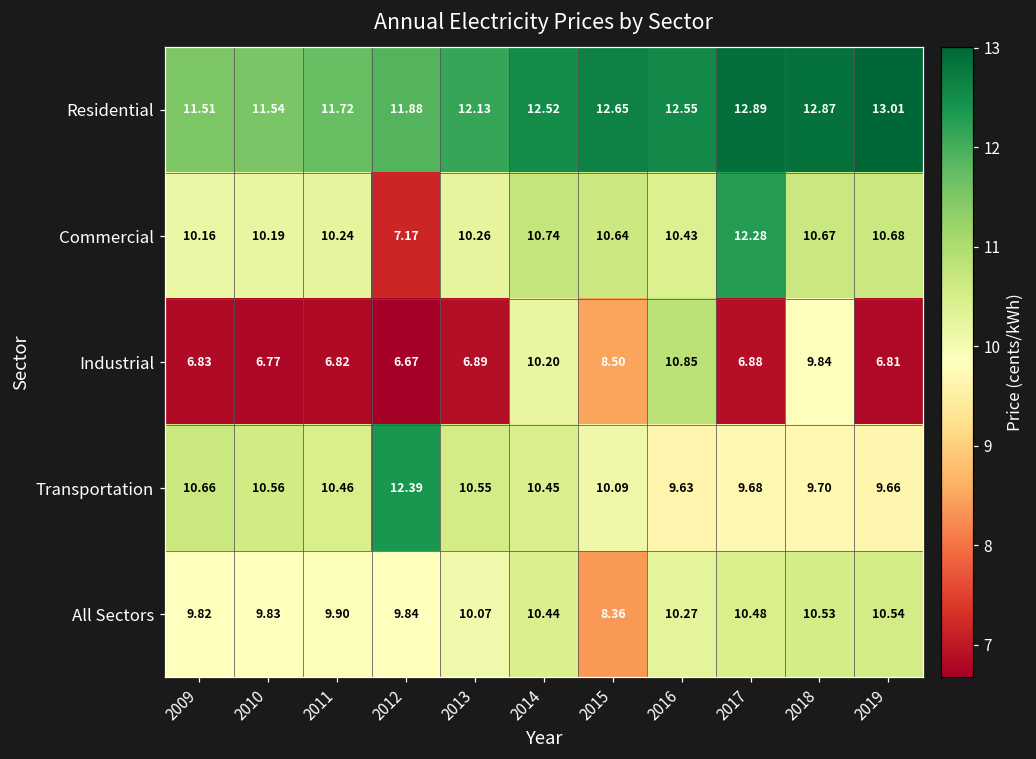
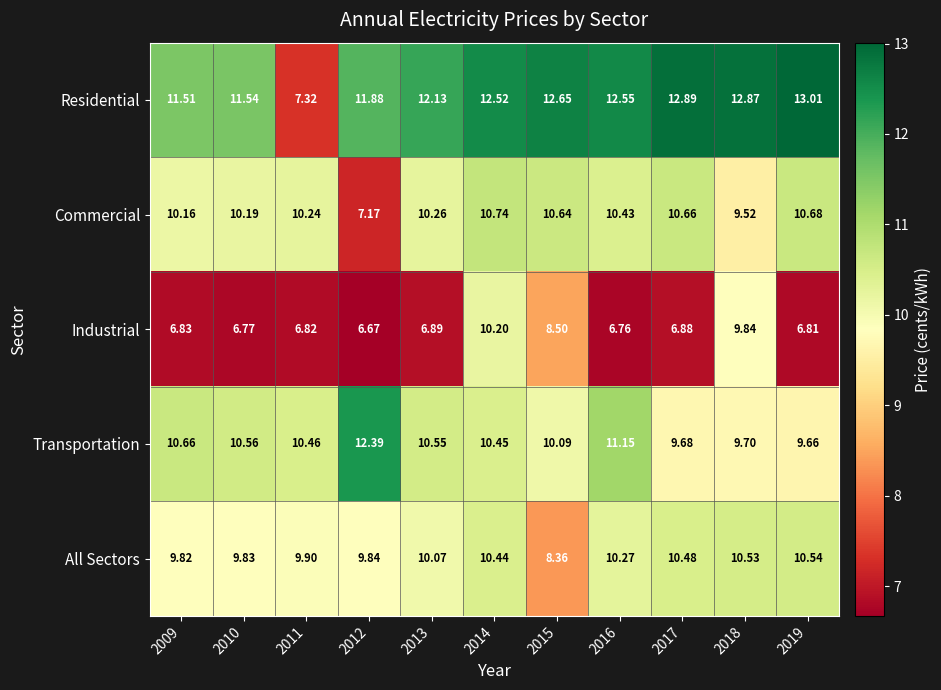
  {
    "Residential": {
      "2009": 11.51,
      "2010": 11.54,
-     "2011": 11.72,
+     "2011": 7.32,
      "2012": 11.88,
      "2013": 12.13,
      "2014": 12.52,
      "2015": 12.65,
      "2016": 12.55,
      "2017": 12.89,
      "2018": 12.87,
      "2019": 13.01
    },
    "Commercial": {
      "2009": 10.16,
      "2010": 10.19,
      "2011": 10.24,
      "2012": 7.17,
      "2013": 10.26,
      "2014": 10.74,
      "2015": 10.64,
      "2016": 10.43,
-     "2017": 12.28,
-     "2018": 10.67,
+     "2017": 10.66,
+     "2018": 9.52,
      "2019": 10.68
    },
    "Industrial": {
      "2009": 6.83,
      "2010": 6.77,
      "2011": 6.82,
      "2012": 6.67,
      "2013": 6.89,
      "2014": 10.20,
      "2015": 8.50,
-     "2016": 10.85,
+     "2016": 6.76,
      "2017": 6.88,
      "2018": 9.84,
      "2019": 6.81
    },
    "Transportation": {
      "2009": 10.66,
      "2010": 10.56,
      "2011": 10.46,
      "2012": 12.39,
      "2013": 10.55,
      "2014": 10.45,
      "2015": 10.09,
-     "2016": 9.63,
+     "2016": 11.15,
      "2017": 9.68,
      "2018": 9.70,
      "2019": 9.66
    },
    "All Sectors": {
      "2009": 9.82,
      "2010": 9.83,
      "2011": 9.90,
      "2012": 9.84,
      "2013": 10.07,
      "2014": 10.44,
      "2015": 8.36,
      "2016": 10.27,
      "2017": 10.48,
      "2018": 10.53,
      "2019": 10.54
    }
  }
